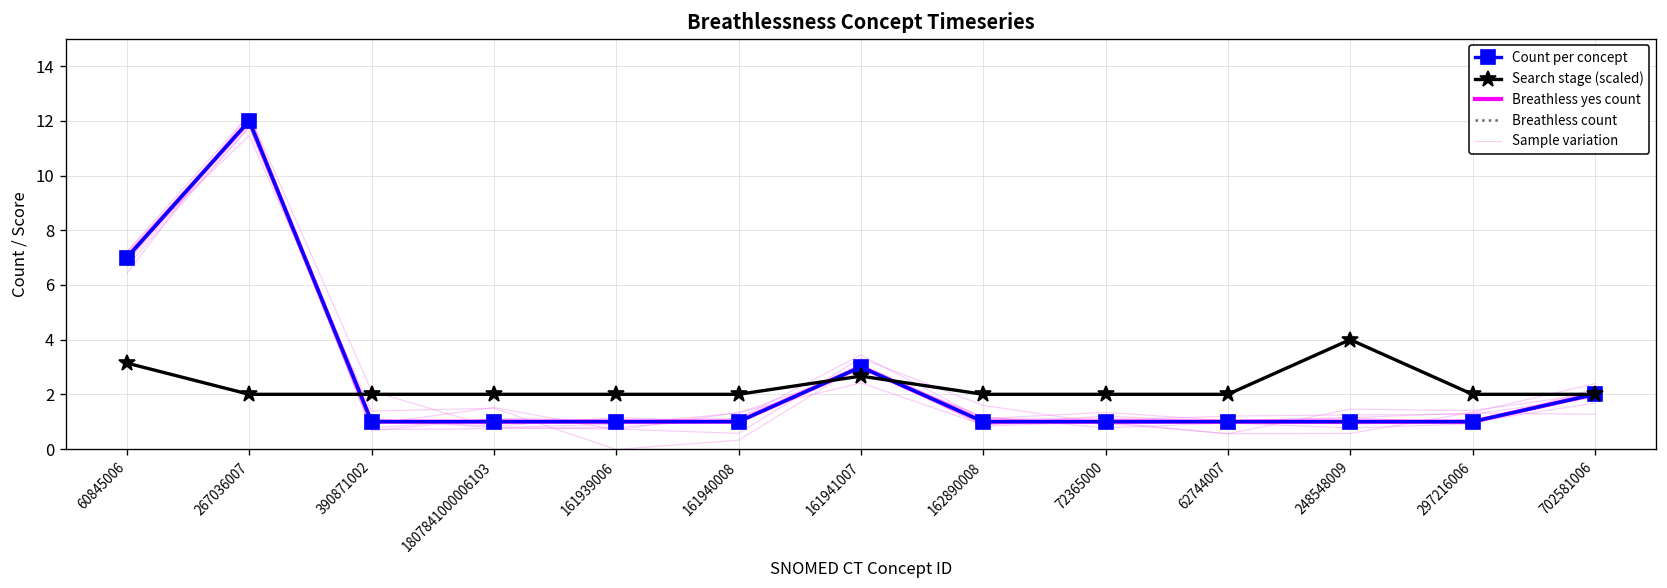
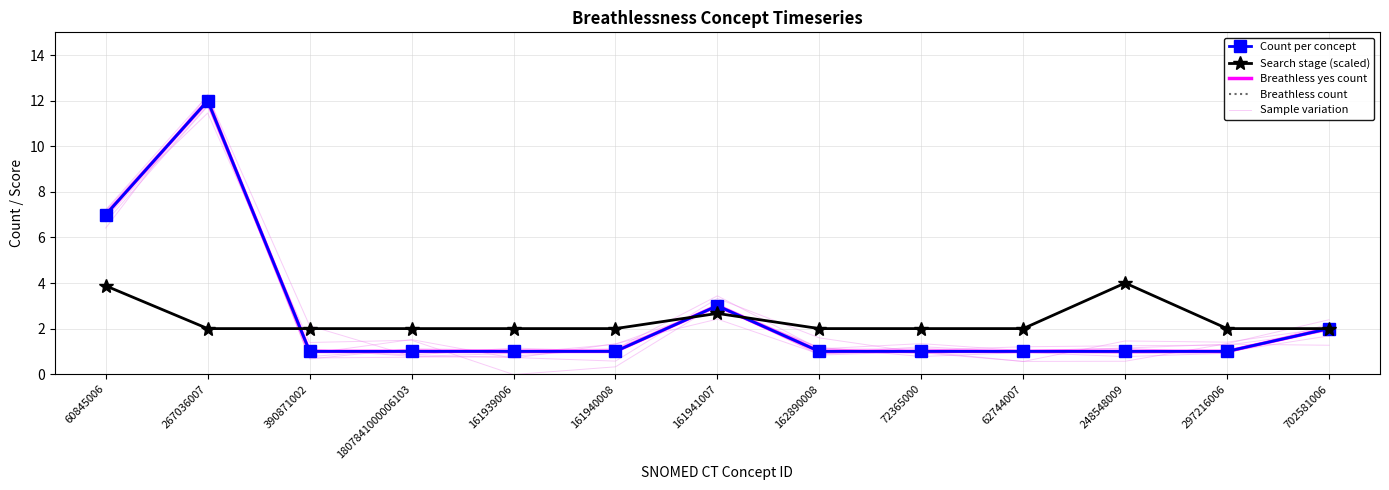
  {
    "Search stage (scaled)": {
-     "60845006": 3.1,
+     "60845006": 3.9,
      "267036007": 2.0,
      "390871002": 2.0,
      "1807841000006103": 2.0,
      "161939006": 2.0,
      "161940008": 2.0,
      "161941007": 2.7,
      "162890008": 2.0,
      "72365000": 2.0,
      "62744007": 2.0,
      "248548009": 4.0,
      "297216006": 2.0
    }
  }
